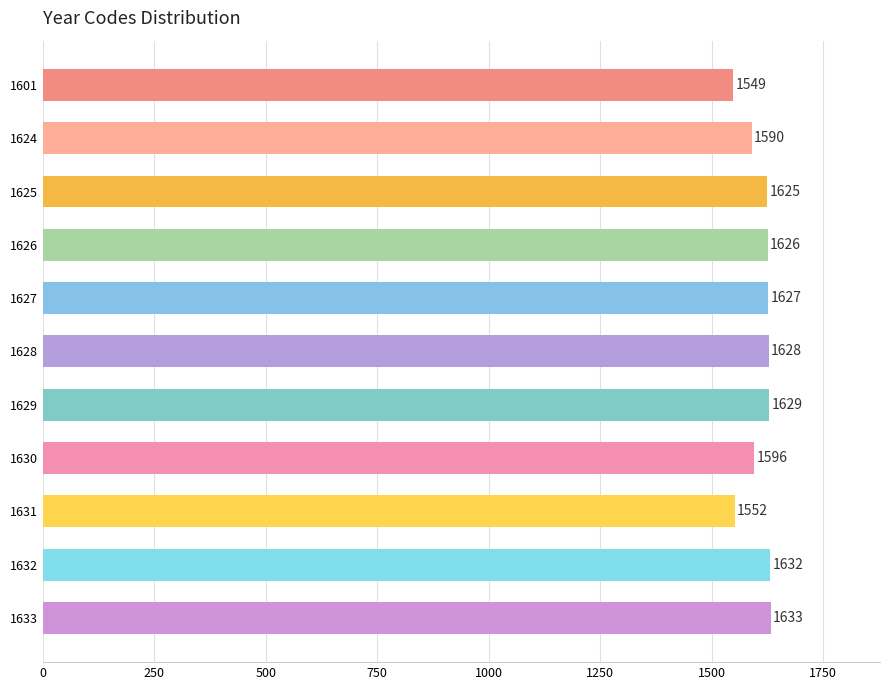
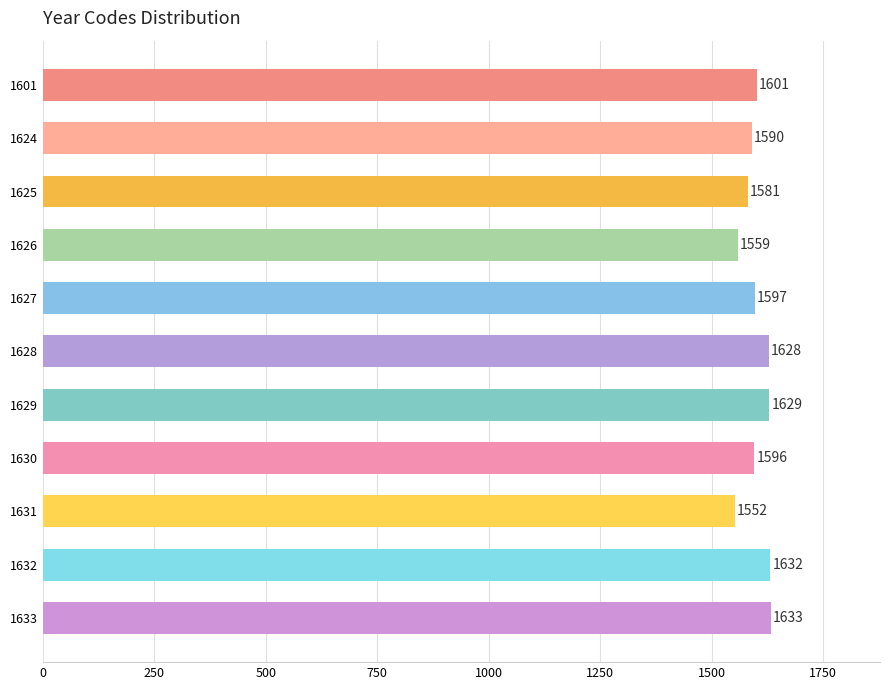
  {
-   "1601": 1549,
+   "1601": 1601,
    "1624": 1590,
-   "1625": 1625,
-   "1626": 1626,
-   "1627": 1627,
+   "1625": 1581,
+   "1626": 1559,
+   "1627": 1597,
    "1628": 1628,
    "1629": 1629,
    "1630": 1596,
    "1631": 1552,
    "1632": 1632,
    "1633": 1633
  }
